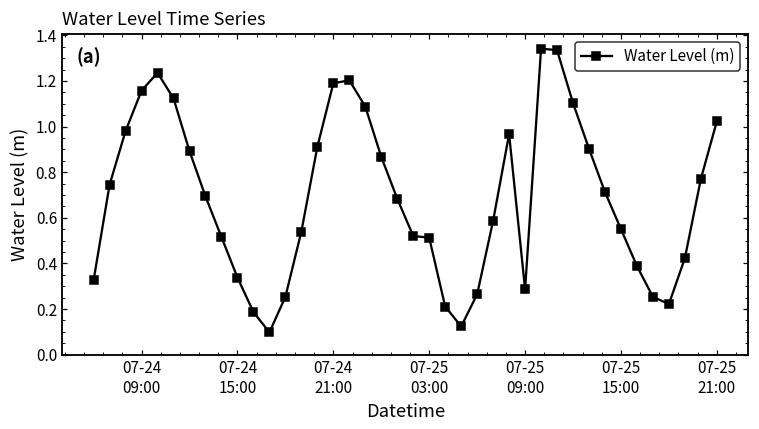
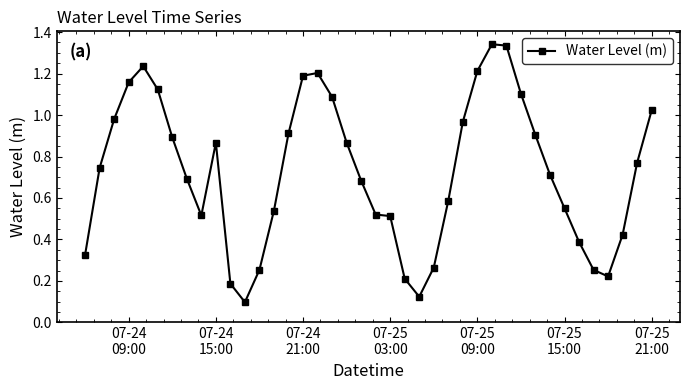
  {
    "07-24 09:00": 1.16,
-   "07-24 15:00": 0.34,
+   "07-24 15:00": 0.87,
    "07-24 21:00": 1.19,
    "07-25 03:00": 0.51,
-   "07-25 09:00": 0.29,
+   "07-25 09:00": 1.21,
    "07-25 15:00": 0.55,
    "07-25 21:00": 1.02
  }
